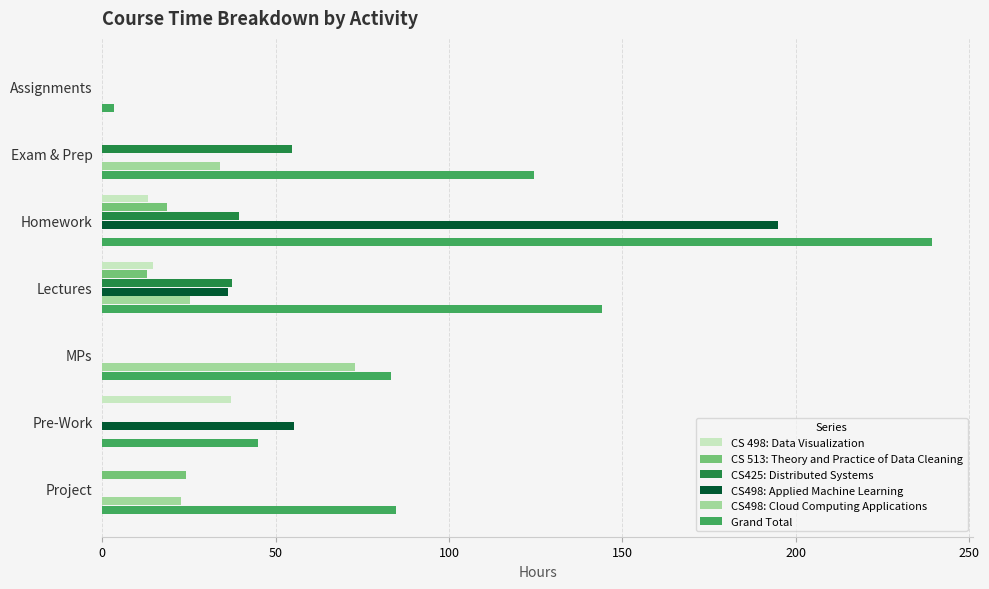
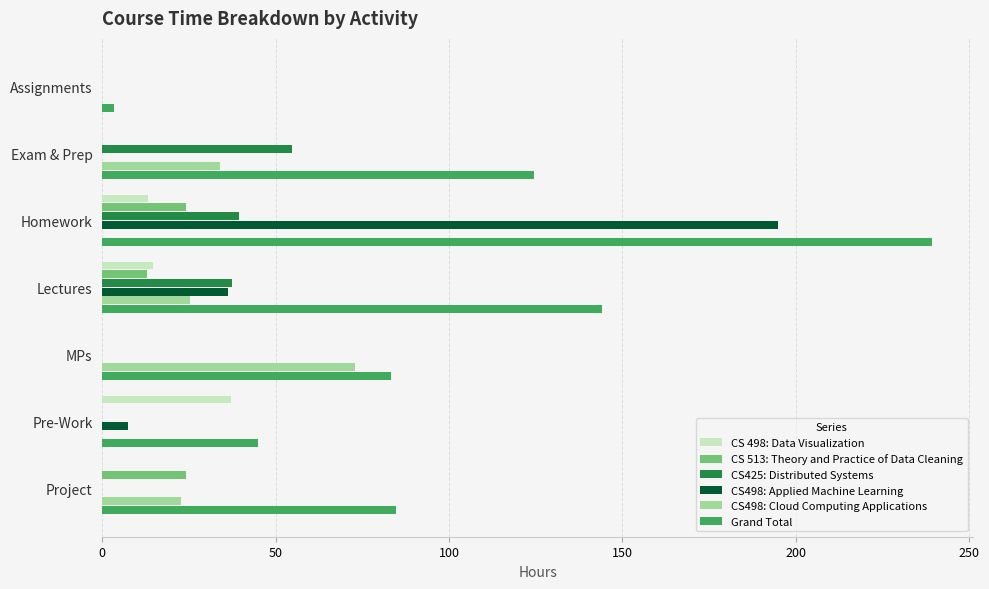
  {
    "CS 513: Theory and Practice of Data Cleaning": {
      "Assignments": 0,
      "Exam & Prep": 0,
-     "Homework": 19,
+     "Homework": 24,
      "Lectures": 13,
      "MPs": 0,
      "Pre-Work": 0,
      "Project": 24
    },
    "CS498: Applied Machine Learning": {
      "Assignments": 0,
      "Exam & Prep": 0,
      "Homework": 195,
      "Lectures": 36,
      "MPs": 0,
-     "Pre-Work": 55,
+     "Pre-Work": 8,
      "Project": 0
    }
  }
